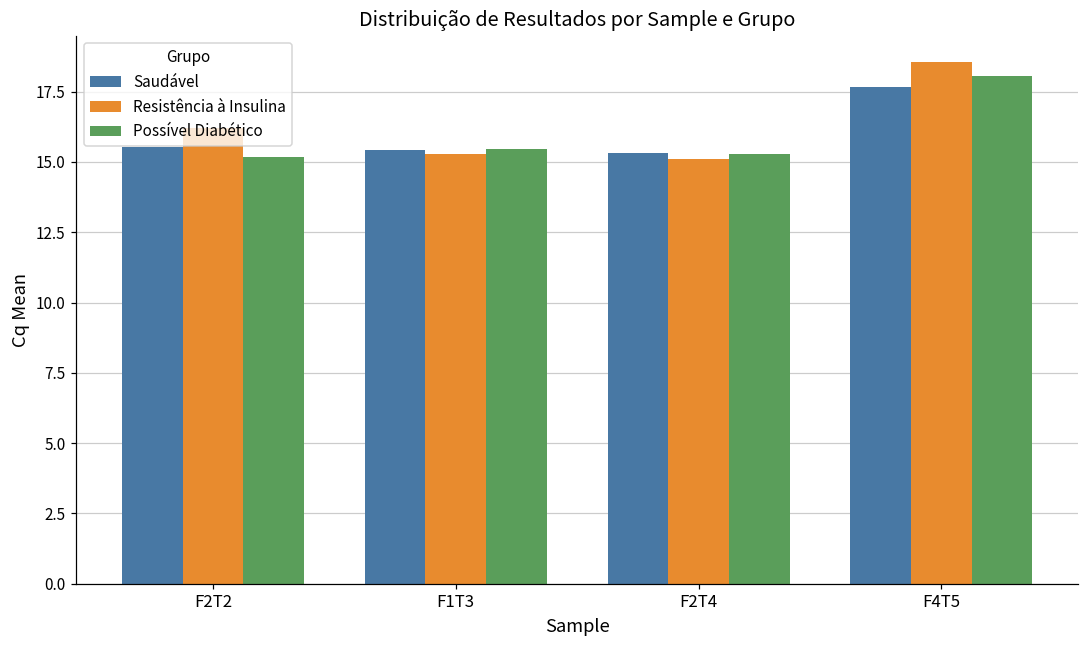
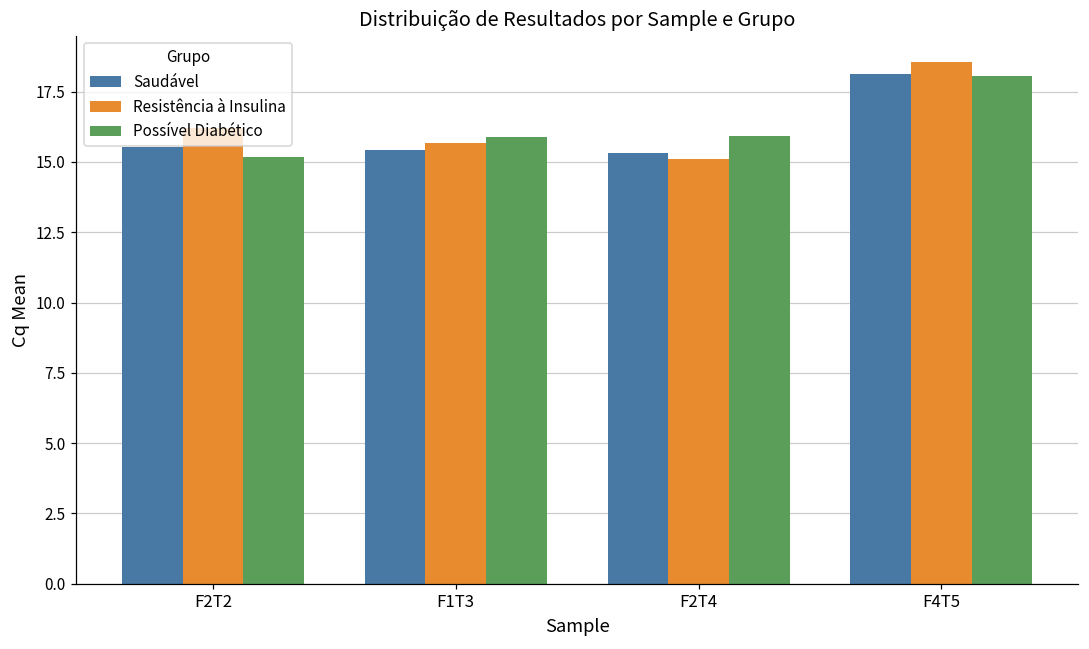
  {
    "Saudável": {
      "F2T2": 15.5,
      "F1T3": 15.4,
      "F2T4": 15.3,
-     "F4T5": 17.7
+     "F4T5": 18.1
    },
    "Resistência à Insulina": {
-     "F1T3": 15.3,
+     "F1T3": 15.7,
      "F2T4": 15.1,
      "F4T5": 18.6
    },
    "Possível Diabético": {
      "F2T2": 15.2,
-     "F1T3": 15.4,
-     "F2T4": 15.3,
+     "F1T3": 15.9,
+     "F2T4": 15.9,
      "F4T5": 18.1
    }
  }
